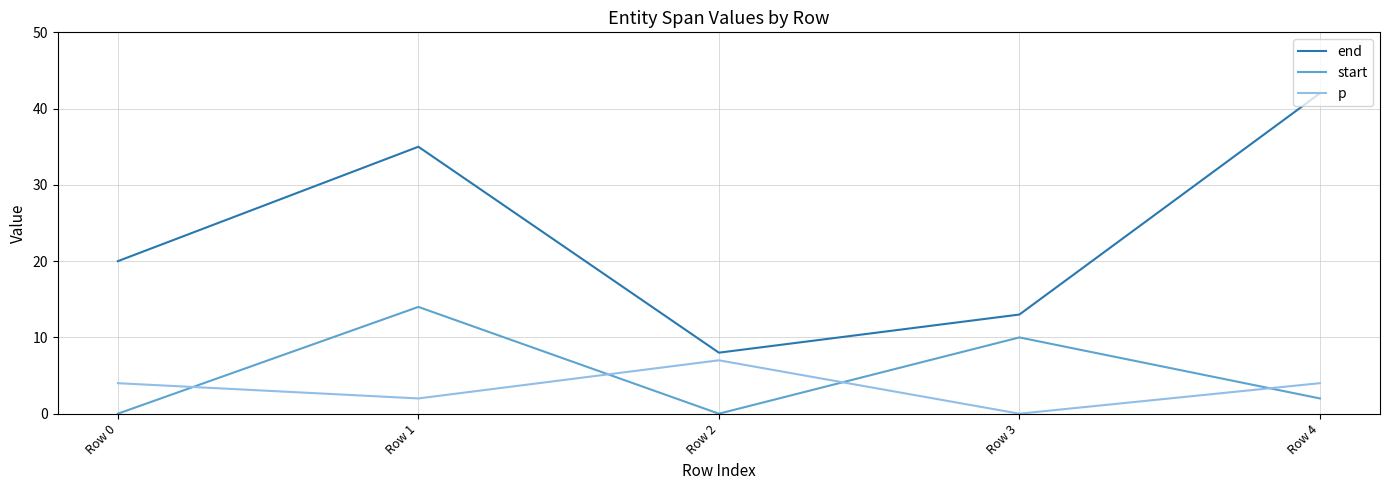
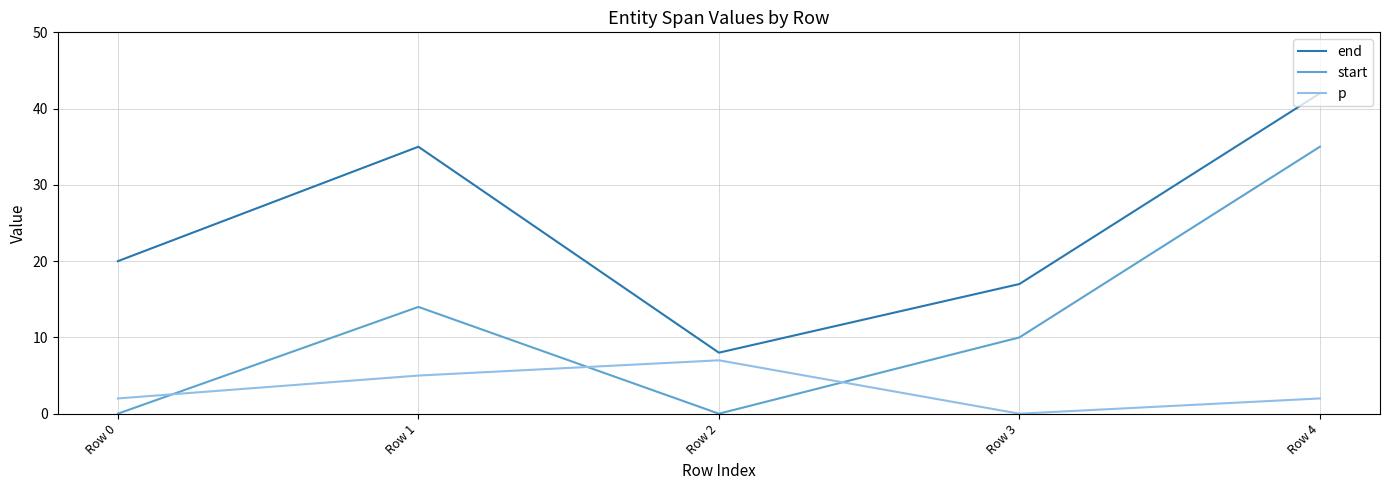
  {
    "end": {
      "Row 0": 20,
      "Row 1": 35,
      "Row 2": 8,
-     "Row 3": 13
+     "Row 3": 17
    },
    "start": {
      "Row 0": 0,
      "Row 1": 14,
      "Row 2": 0,
      "Row 3": 10,
-     "Row 4": 2
+     "Row 4": 35
    },
    "p": {
-     "Row 0": 4,
-     "Row 1": 2,
+     "Row 0": 2,
+     "Row 1": 5,
      "Row 2": 7,
      "Row 3": 0,
-     "Row 4": 4
+     "Row 4": 2
    }
  }
